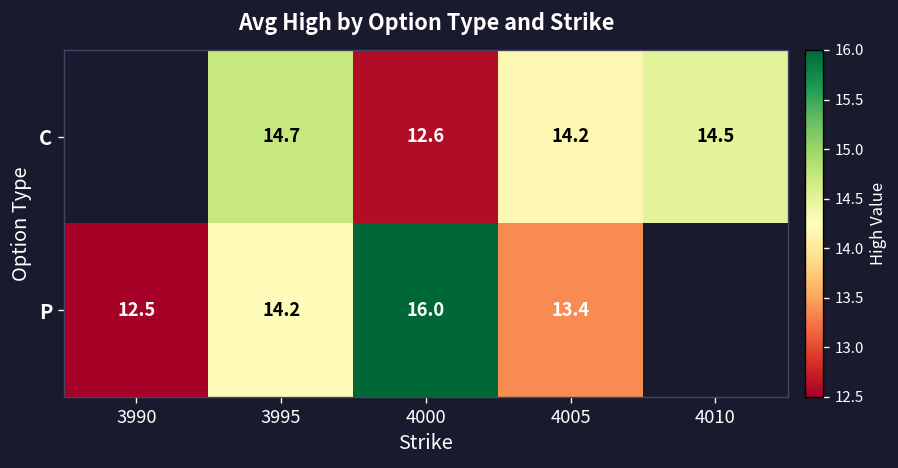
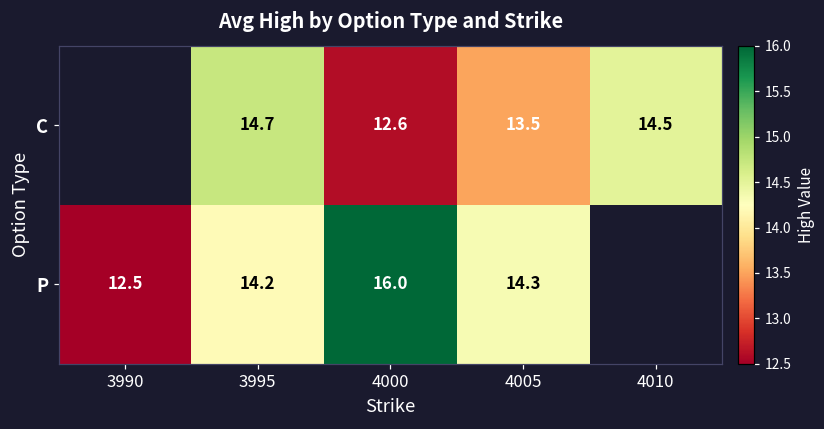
  {
    "C": {
      "3995": 14.7,
      "4000": 12.6,
-     "4005": 14.2,
+     "4005": 13.5,
      "4010": 14.5
    },
    "P": {
      "3990": 12.5,
      "3995": 14.2,
      "4000": 16.0,
-     "4005": 13.4
+     "4005": 14.3
    }
  }
